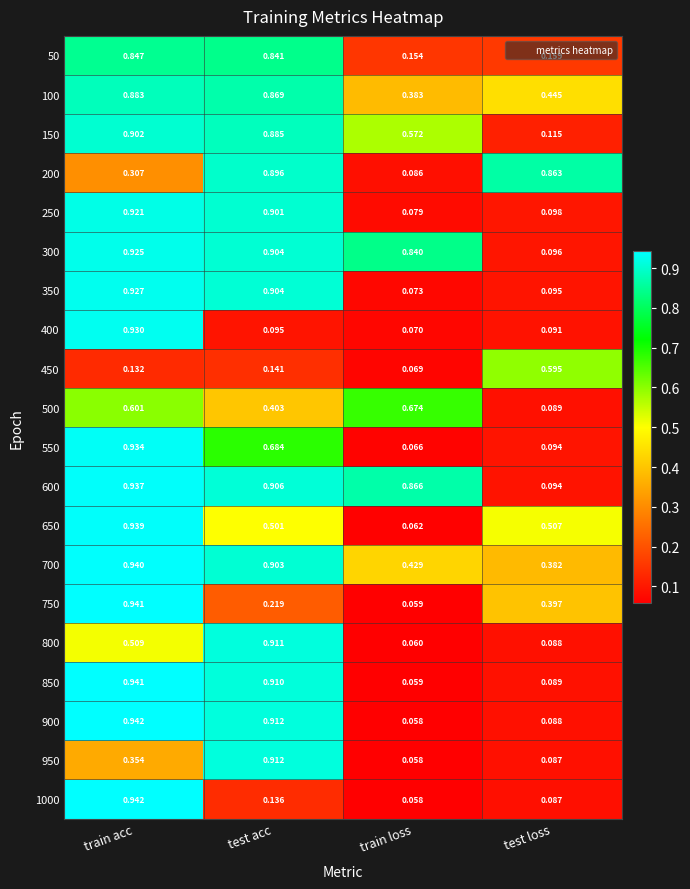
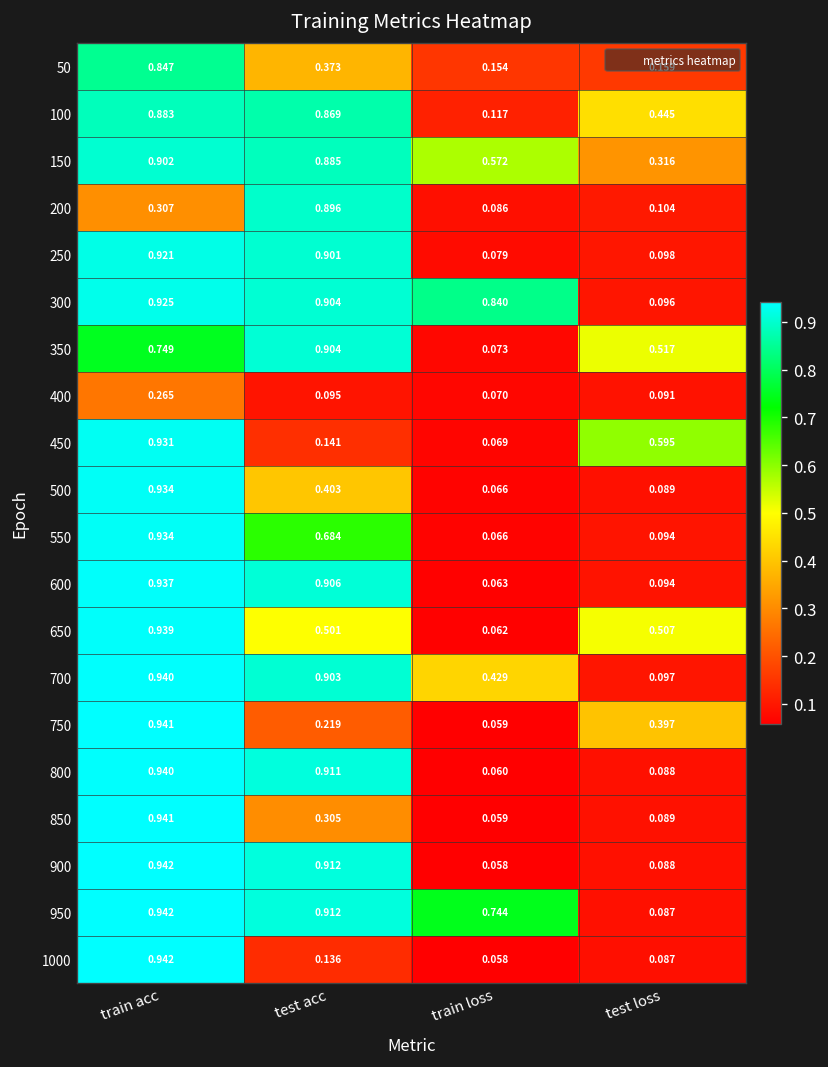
  {
    "50": {
      "train acc": 0.847,
-     "test acc": 0.841,
+     "test acc": 0.373,
      "train loss": 0.154
    },
    "100": {
      "train acc": 0.883,
      "test acc": 0.869,
-     "train loss": 0.383,
+     "train loss": 0.117,
      "test loss": 0.445
    },
    "150": {
      "train acc": 0.902,
      "test acc": 0.885,
      "train loss": 0.572,
-     "test loss": 0.115
+     "test loss": 0.316
    },
    "200": {
      "train acc": 0.307,
      "test acc": 0.896,
      "train loss": 0.086,
-     "test loss": 0.863
+     "test loss": 0.104
    },
    "250": {
      "train acc": 0.921,
      "test acc": 0.901,
      "train loss": 0.079,
      "test loss": 0.098
    },
    "300": {
      "train acc": 0.925,
      "test acc": 0.904,
      "train loss": 0.840,
      "test loss": 0.096
    },
    "350": {
-     "train acc": 0.927,
+     "train acc": 0.749,
      "test acc": 0.904,
      "train loss": 0.073,
-     "test loss": 0.095
+     "test loss": 0.517
    },
    "400": {
-     "train acc": 0.930,
+     "train acc": 0.265,
      "test acc": 0.095,
      "train loss": 0.070,
      "test loss": 0.091
    },
    "450": {
-     "train acc": 0.132,
+     "train acc": 0.931,
      "test acc": 0.141,
      "train loss": 0.069,
      "test loss": 0.595
    },
    "500": {
-     "train acc": 0.601,
+     "train acc": 0.934,
      "test acc": 0.403,
-     "train loss": 0.674,
+     "train loss": 0.066,
      "test loss": 0.089
    },
    "550": {
      "train acc": 0.934,
      "test acc": 0.684,
      "train loss": 0.066,
      "test loss": 0.094
    },
    "600": {
      "train acc": 0.937,
      "test acc": 0.906,
-     "train loss": 0.866,
+     "train loss": 0.063,
      "test loss": 0.094
    },
    "650": {
      "train acc": 0.939,
      "test acc": 0.501,
      "train loss": 0.062,
      "test loss": 0.507
    },
    "700": {
      "train acc": 0.940,
      "test acc": 0.903,
      "train loss": 0.429,
-     "test loss": 0.382
+     "test loss": 0.097
    },
    "750": {
      "train acc": 0.941,
      "test acc": 0.219,
      "train loss": 0.059,
      "test loss": 0.397
    },
    "800": {
-     "train acc": 0.509,
+     "train acc": 0.940,
      "test acc": 0.911,
      "train loss": 0.060,
      "test loss": 0.088
    },
    "850": {
      "train acc": 0.941,
-     "test acc": 0.910,
+     "test acc": 0.305,
      "train loss": 0.059,
      "test loss": 0.089
    },
    "900": {
      "train acc": 0.942,
      "test acc": 0.912,
      "train loss": 0.058,
      "test loss": 0.088
    },
    "950": {
-     "train acc": 0.354,
+     "train acc": 0.942,
      "test acc": 0.912,
-     "train loss": 0.058,
+     "train loss": 0.744,
      "test loss": 0.087
    },
    "1000": {
      "train acc": 0.942,
      "test acc": 0.136,
      "train loss": 0.058,
      "test loss": 0.087
    }
  }
